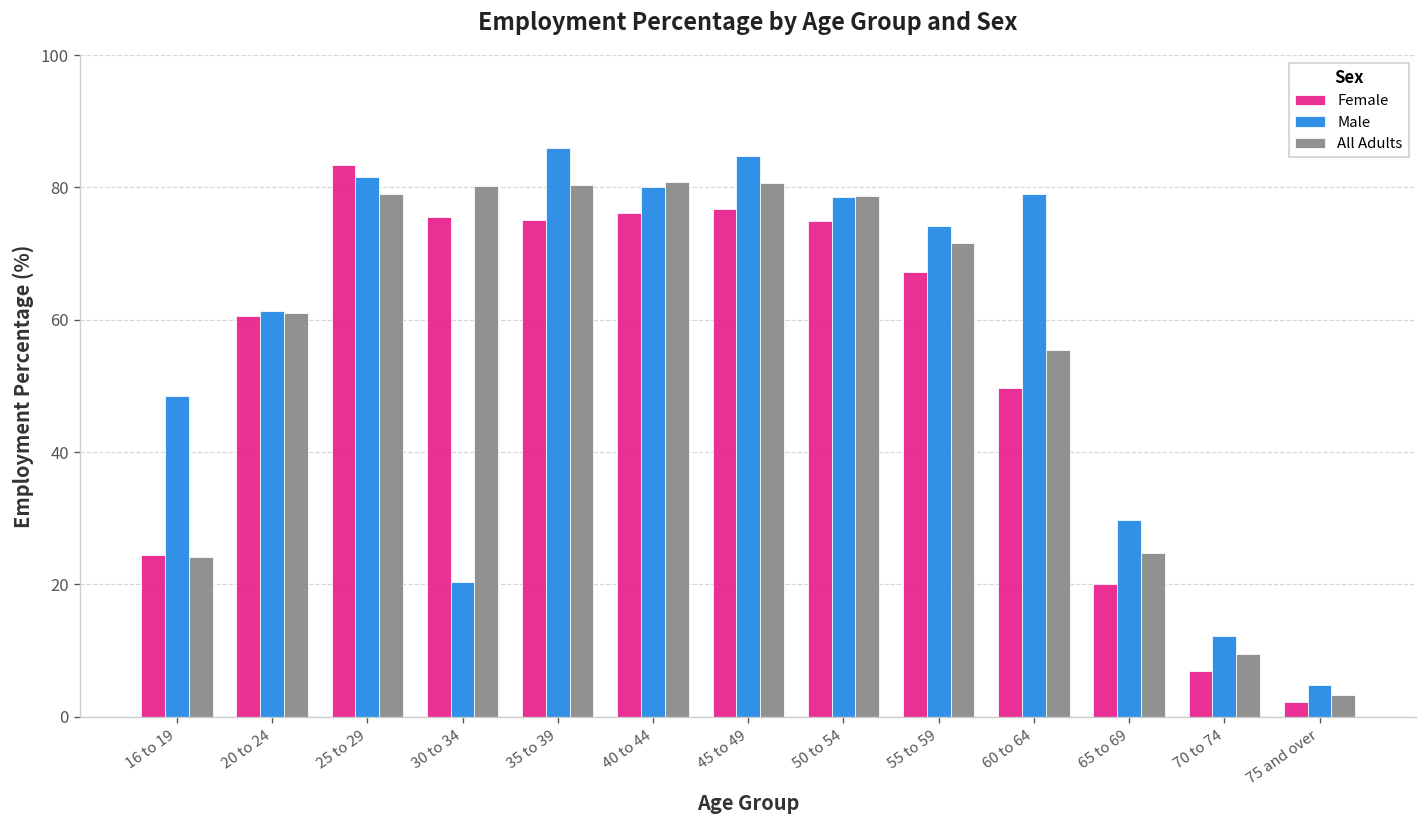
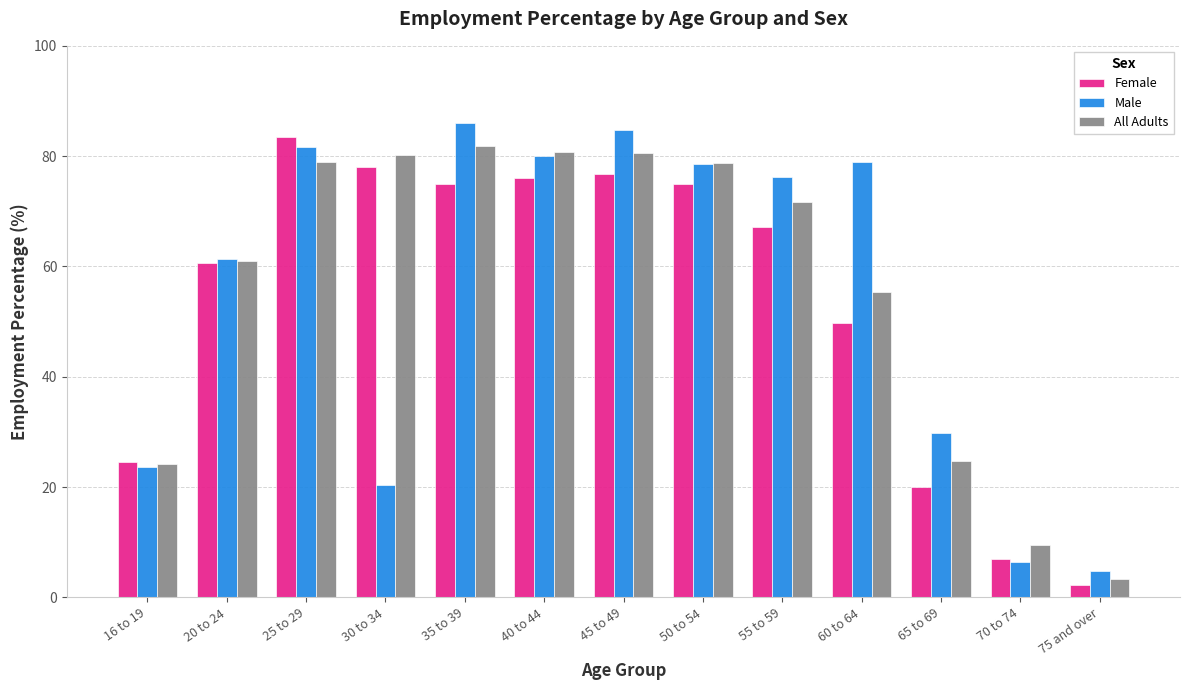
  {
    "Female": {
      "16 to 19": 25,
      "20 to 24": 61,
      "25 to 29": 83,
-     "30 to 34": 76,
+     "30 to 34": 78,
      "35 to 39": 75,
      "40 to 44": 76,
      "45 to 49": 77,
      "50 to 54": 75,
      "55 to 59": 67,
      "60 to 64": 50,
      "65 to 69": 20,
      "70 to 74": 7,
      "75 and over": 2
    },
    "Male": {
-     "16 to 19": 49,
+     "16 to 19": 24,
      "20 to 24": 61,
      "25 to 29": 82,
      "30 to 34": 20,
      "35 to 39": 86,
      "40 to 44": 80,
      "45 to 49": 85,
      "50 to 54": 79,
-     "55 to 59": 74,
+     "55 to 59": 76,
      "60 to 64": 79,
      "65 to 69": 30,
-     "70 to 74": 12,
+     "70 to 74": 6,
      "75 and over": 5
    },
    "All Adults": {
      "16 to 19": 24,
      "20 to 24": 61,
      "25 to 29": 79,
      "30 to 34": 80,
-     "35 to 39": 80,
+     "35 to 39": 82,
      "40 to 44": 81,
      "45 to 49": 81,
      "50 to 54": 79,
      "55 to 59": 72,
      "60 to 64": 55,
      "65 to 69": 25,
      "70 to 74": 10,
      "75 and over": 3
    }
  }
